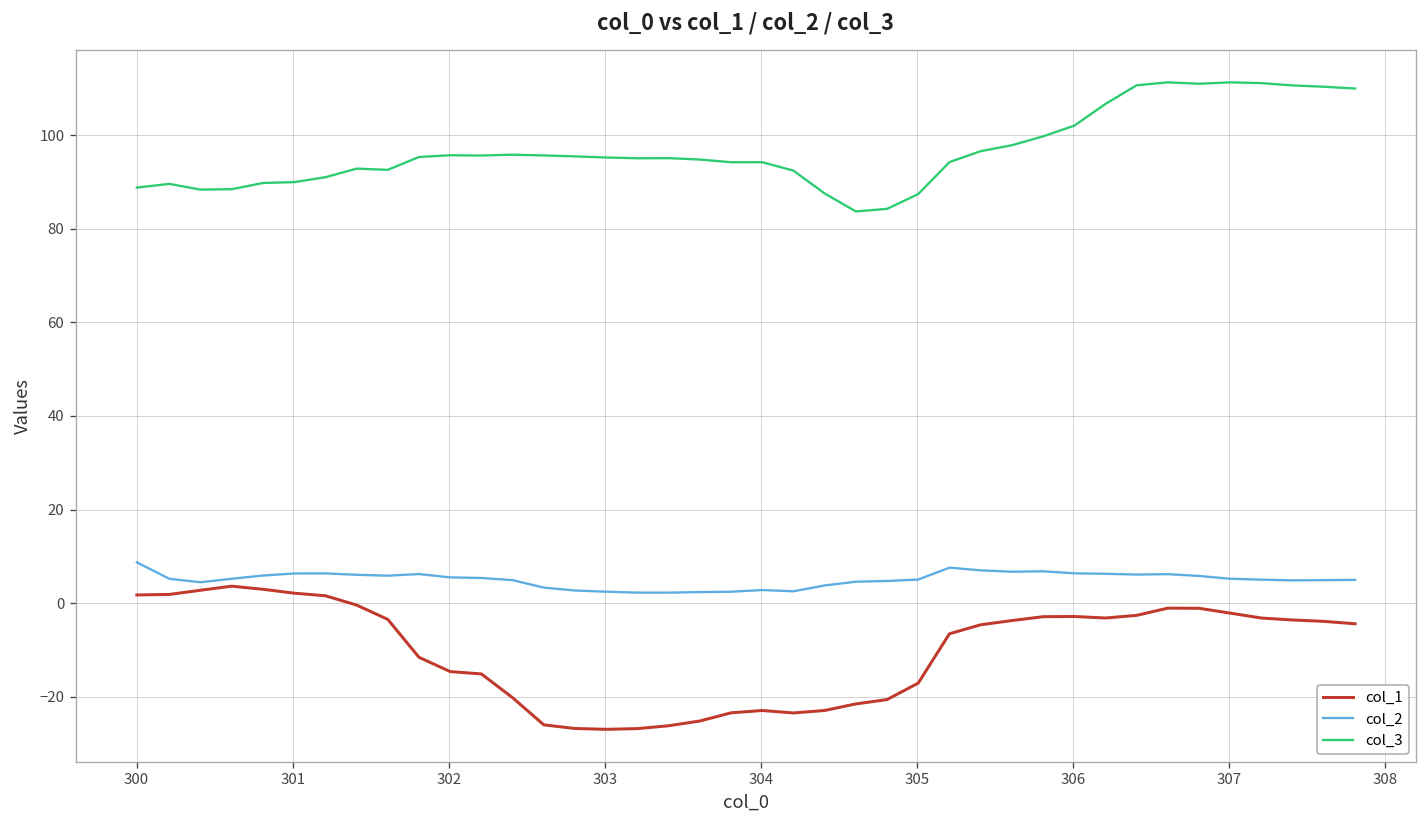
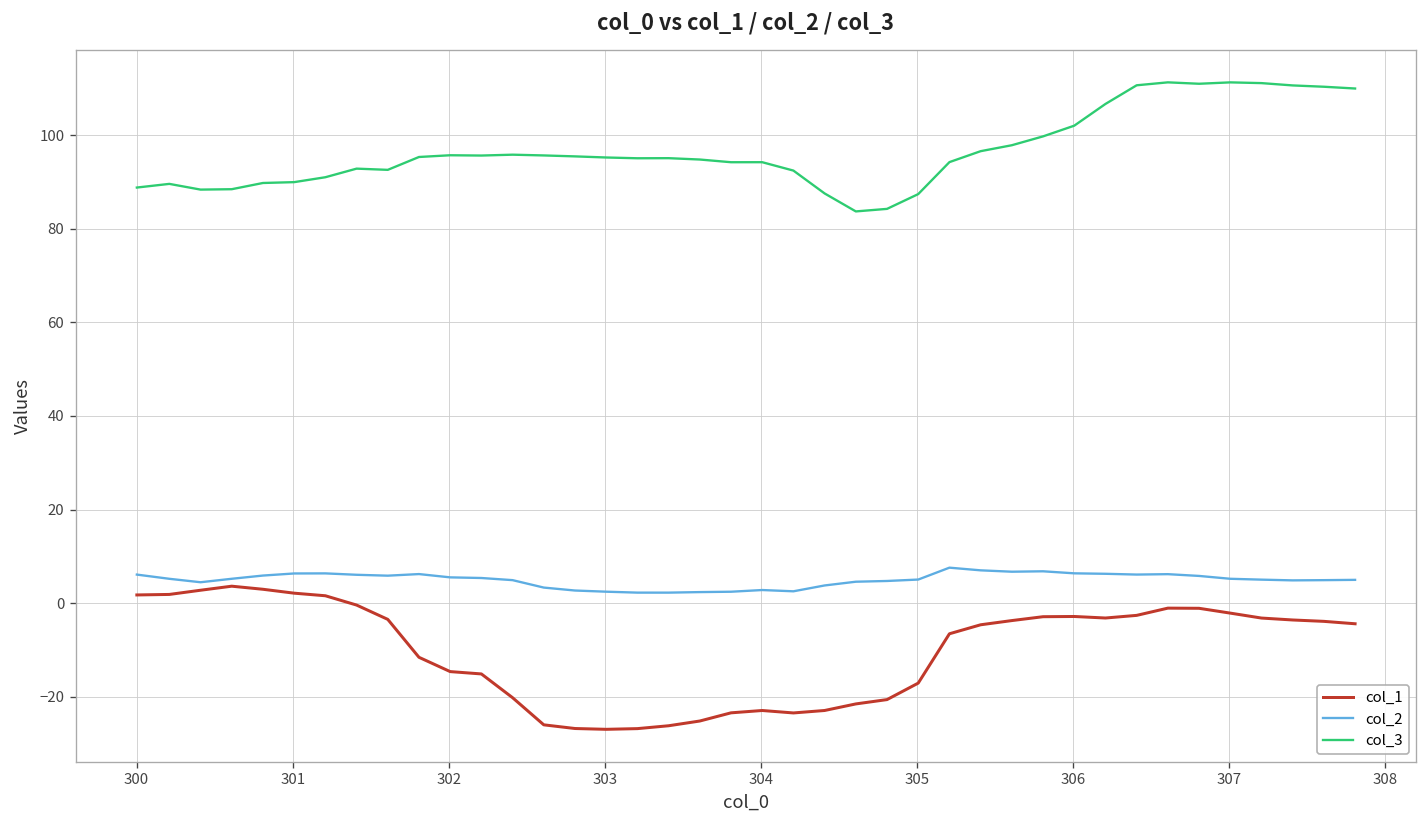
  {
    "col_1": {
      "300": 2
    },
    "col_2": {
-     "300": 9
+     "300": 6
    },
    "col_3": {
      "300": 89
    }
  }
